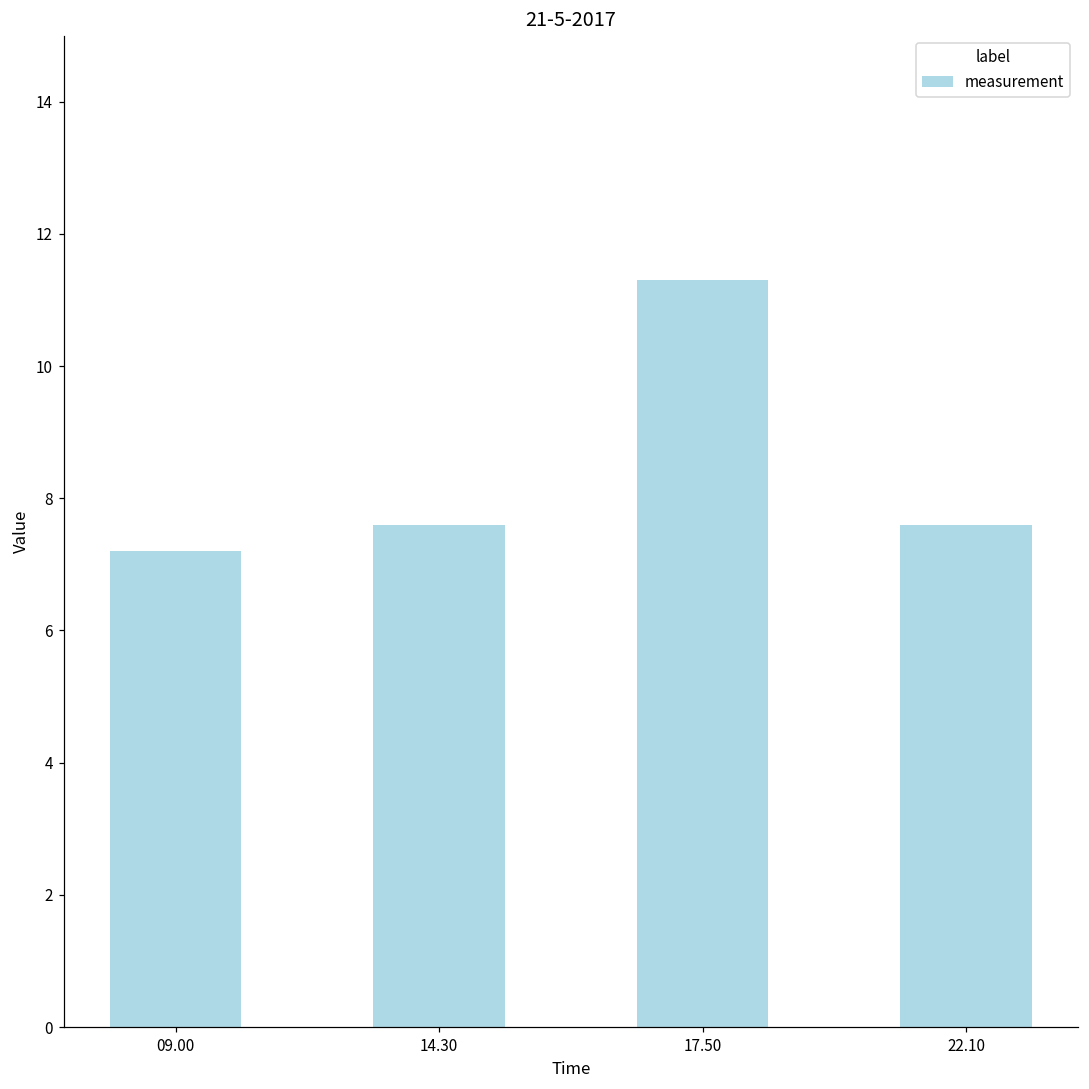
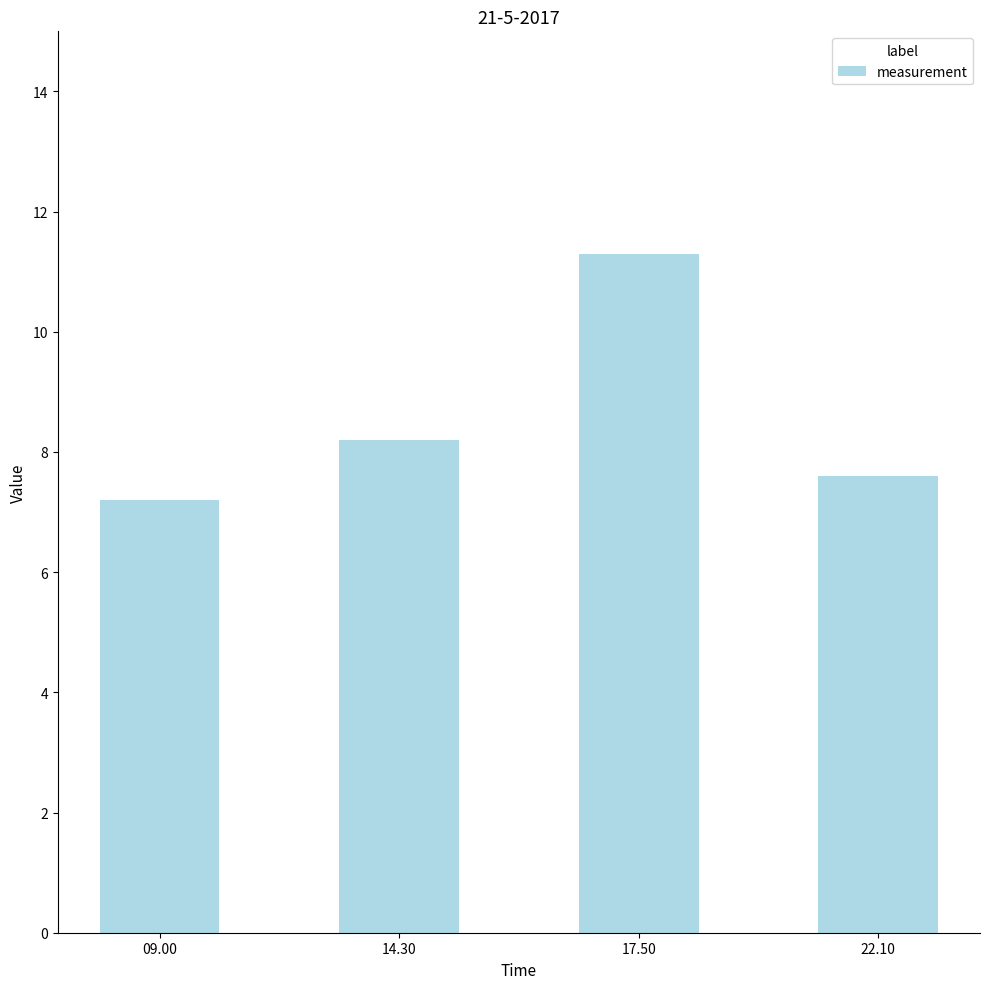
  {
    "09.00": 7.2,
-   "14.30": 7.6,
+   "14.30": 8.2,
    "17.50": 11.3,
    "22.10": 7.6
  }
